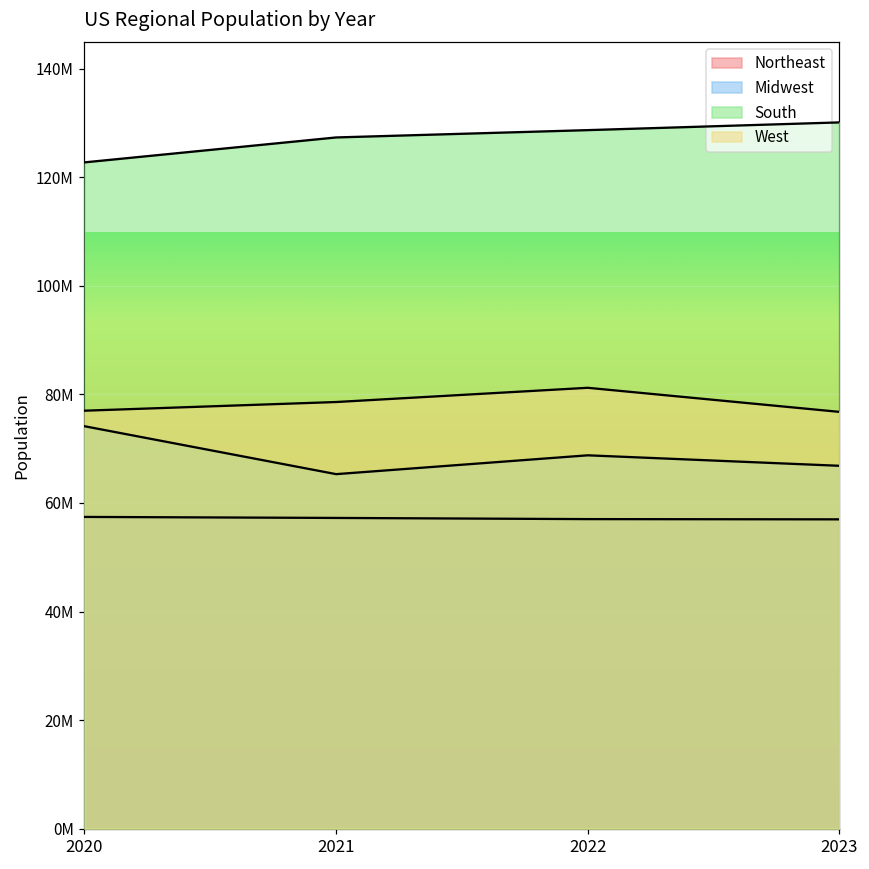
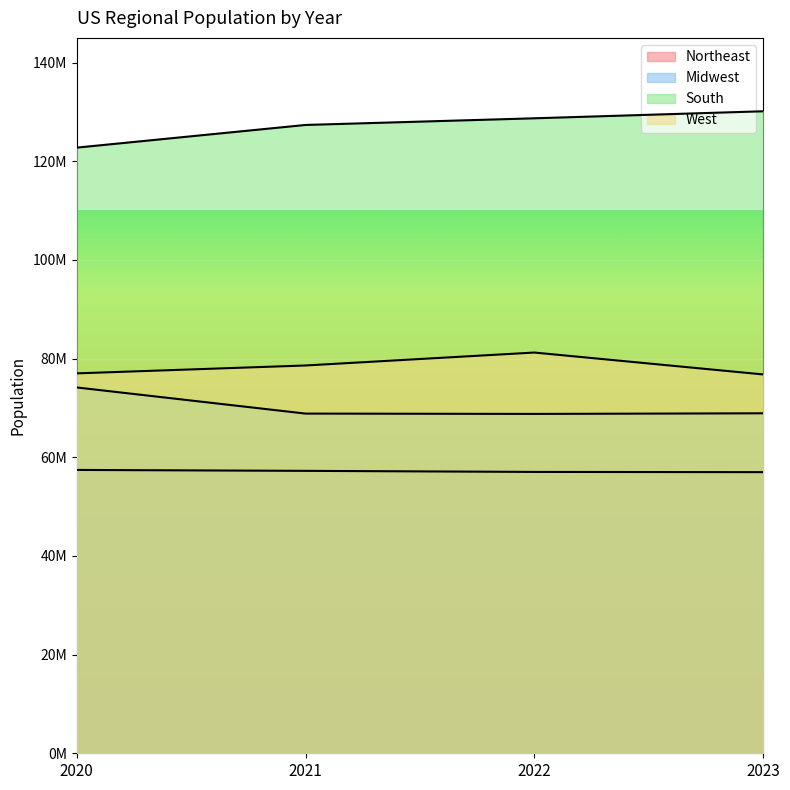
  {
    "Northeast": {
      "2020": 57000000,
      "2021": 57000000,
      "2022": 57000000,
      "2023": 57000000
    },
    "Midwest": {
      "2020": 74000000,
-     "2021": 65000000,
+     "2021": 69000000,
      "2022": 69000000,
-     "2023": 67000000
+     "2023": 69000000
    },
    "South": {
      "2020": 123000000,
      "2021": 127000000,
      "2022": 129000000,
      "2023": 130000000
    },
    "West": {
      "2020": 77000000,
      "2021": 79000000,
      "2022": 81000000,
      "2023": 77000000
    }
  }
